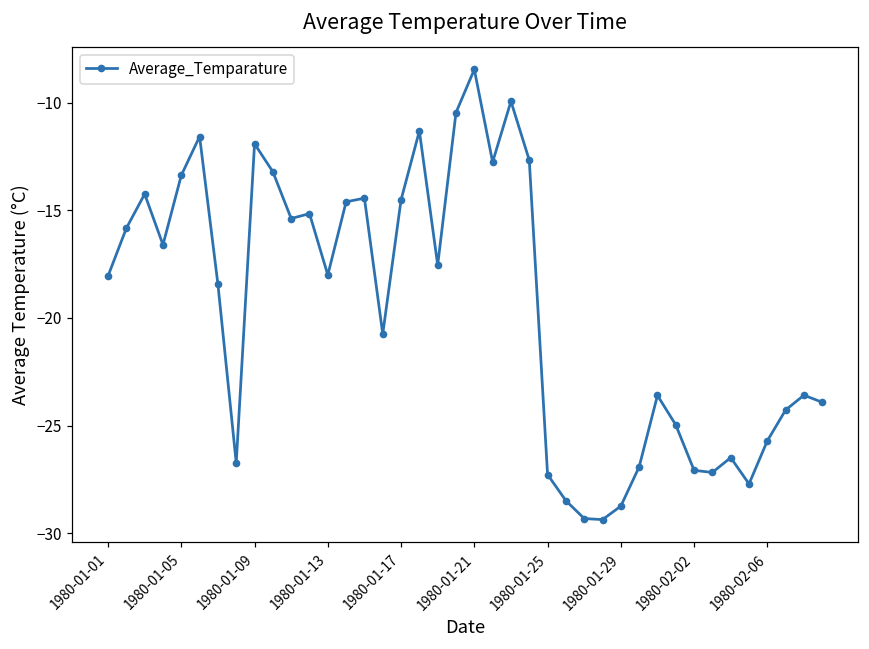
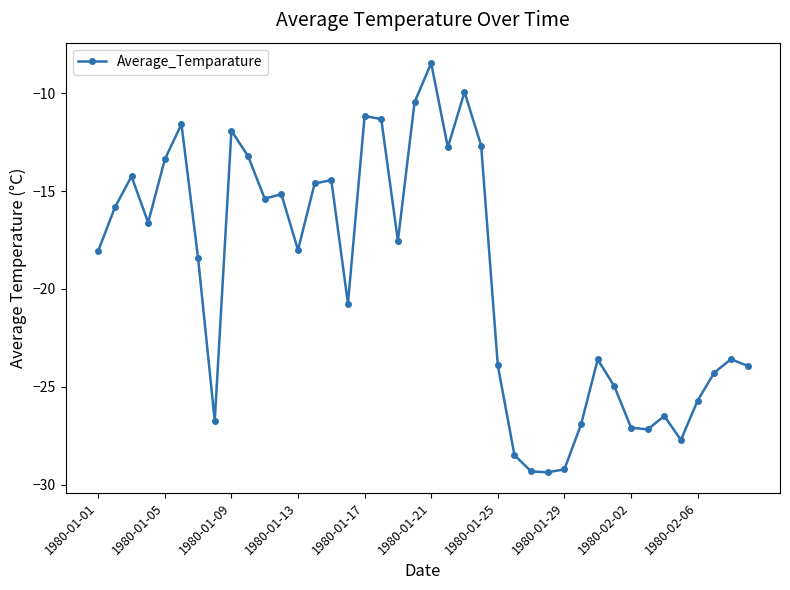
  {
    "1980-01-01": -18.1,
    "1980-01-05": -13.4,
    "1980-01-09": -11.9,
    "1980-01-13": -18.0,
-   "1980-01-17": -14.5,
+   "1980-01-17": -11.2,
    "1980-01-21": -8.5,
-   "1980-01-25": -27.3,
-   "1980-01-29": -28.7,
+   "1980-01-25": -23.9,
+   "1980-01-29": -29.2,
    "1980-02-02": -27.1,
    "1980-02-06": -25.7
  }
